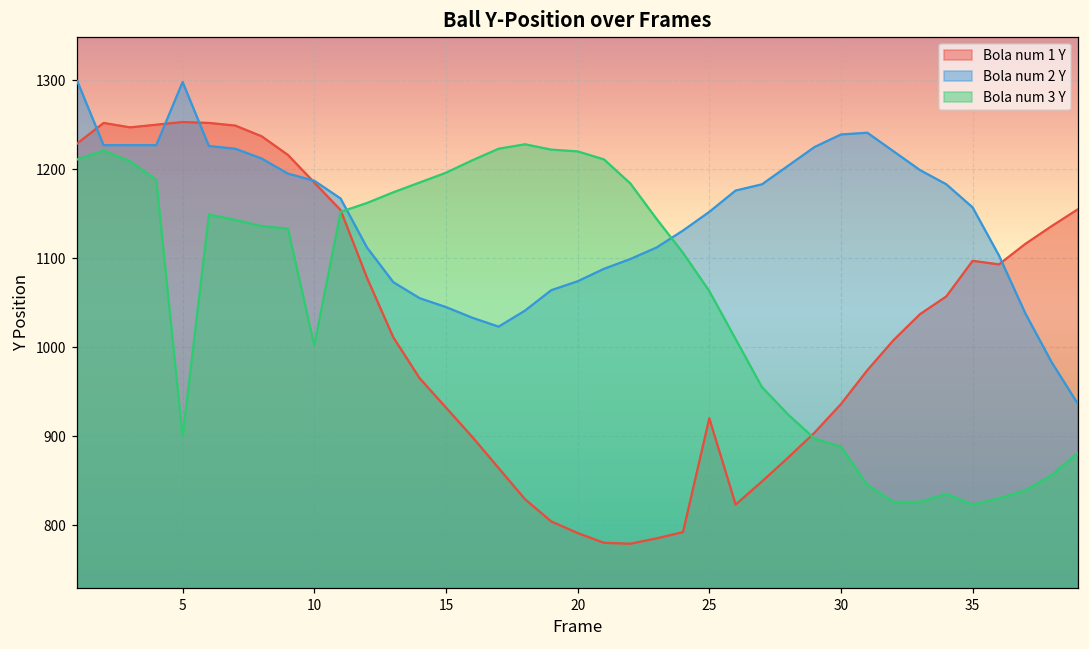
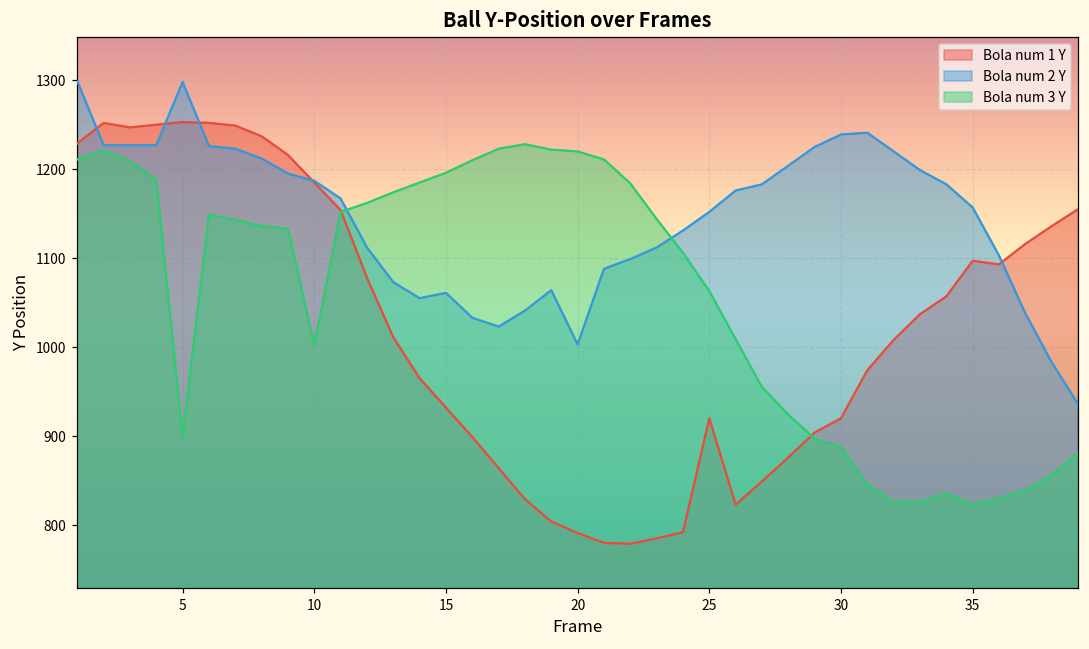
  {
    "Bola num 1 Y": {
      "5": 1250,
      "15": 930,
      "20": 790,
      "25": 920,
-     "30": 940,
+     "30": 920,
      "35": 1100
    },
    "Bola num 2 Y": {
      "5": 1300,
-     "15": 1050,
-     "20": 1070,
+     "15": 1060,
+     "20": 1000,
      "25": 1150,
      "30": 1240,
      "35": 1160
    },
    "Bola num 3 Y": {
      "5": 900,
      "10": 1000,
      "15": 1200,
      "20": 1220,
      "25": 1060,
      "30": 890,
      "35": 820
    }
  }
